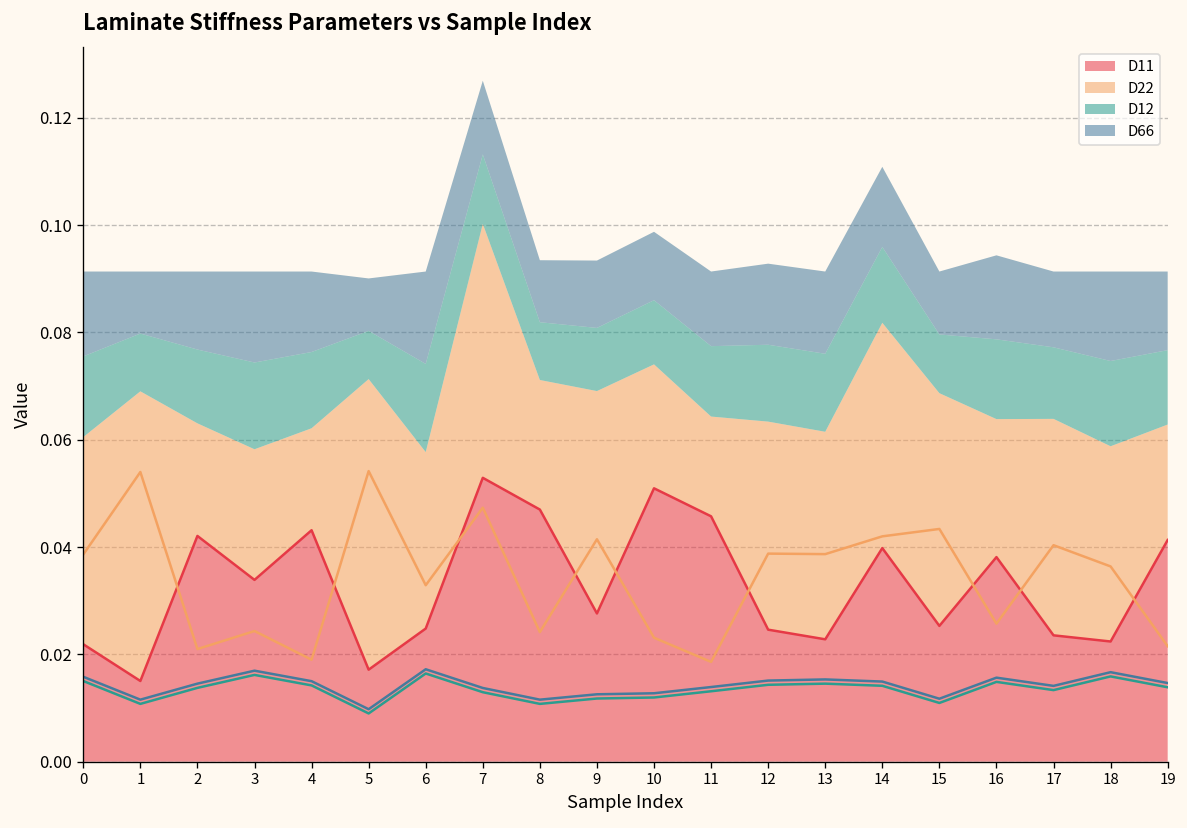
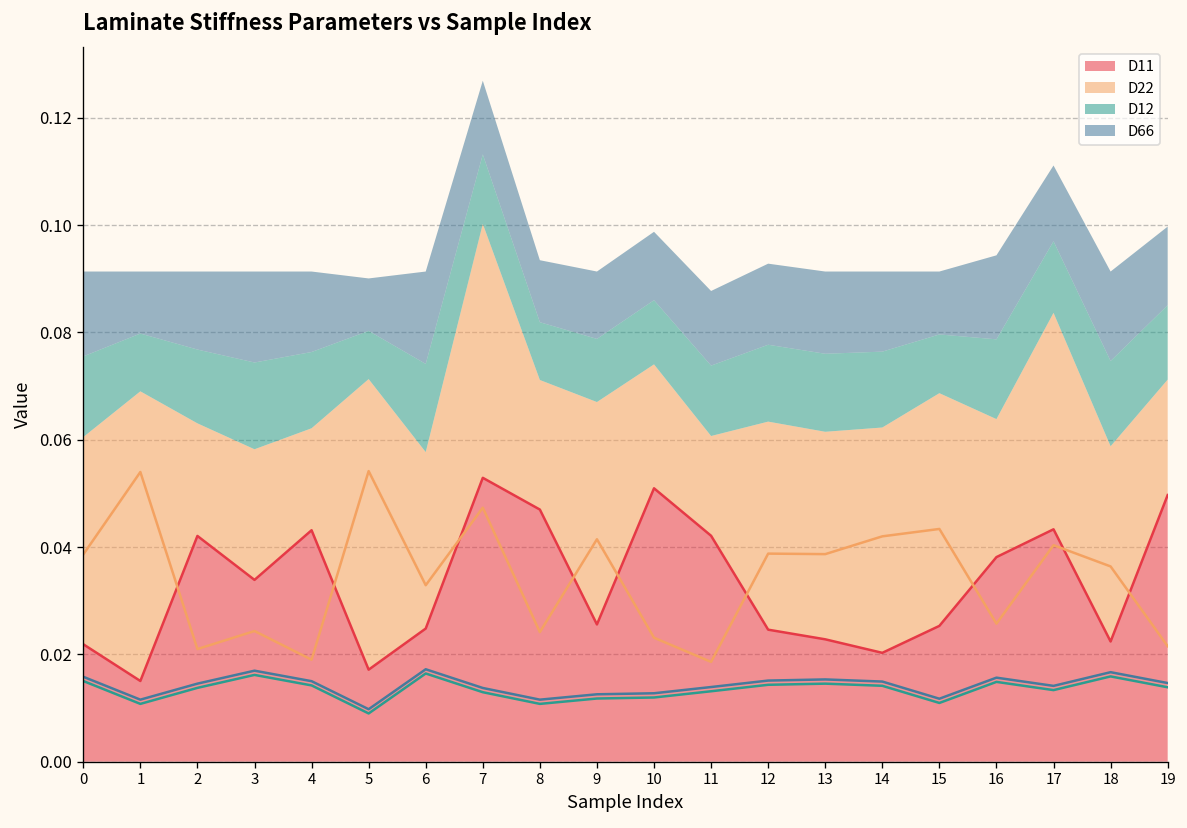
  {
    "D11": {
      "0": 0.022,
      "1": 0.015,
      "2": 0.042,
      "3": 0.034,
      "4": 0.043,
      "5": 0.017,
      "6": 0.025,
      "7": 0.053,
      "8": 0.047,
-     "9": 0.028,
+     "9": 0.026,
      "10": 0.051,
-     "11": 0.046,
+     "11": 0.042,
      "12": 0.025,
      "13": 0.023,
-     "14": 0.040,
+     "14": 0.020,
      "15": 0.025,
      "16": 0.038,
-     "17": 0.024,
+     "17": 0.043,
      "18": 0.022,
-     "19": 0.041
+     "19": 0.050
    }
  }
